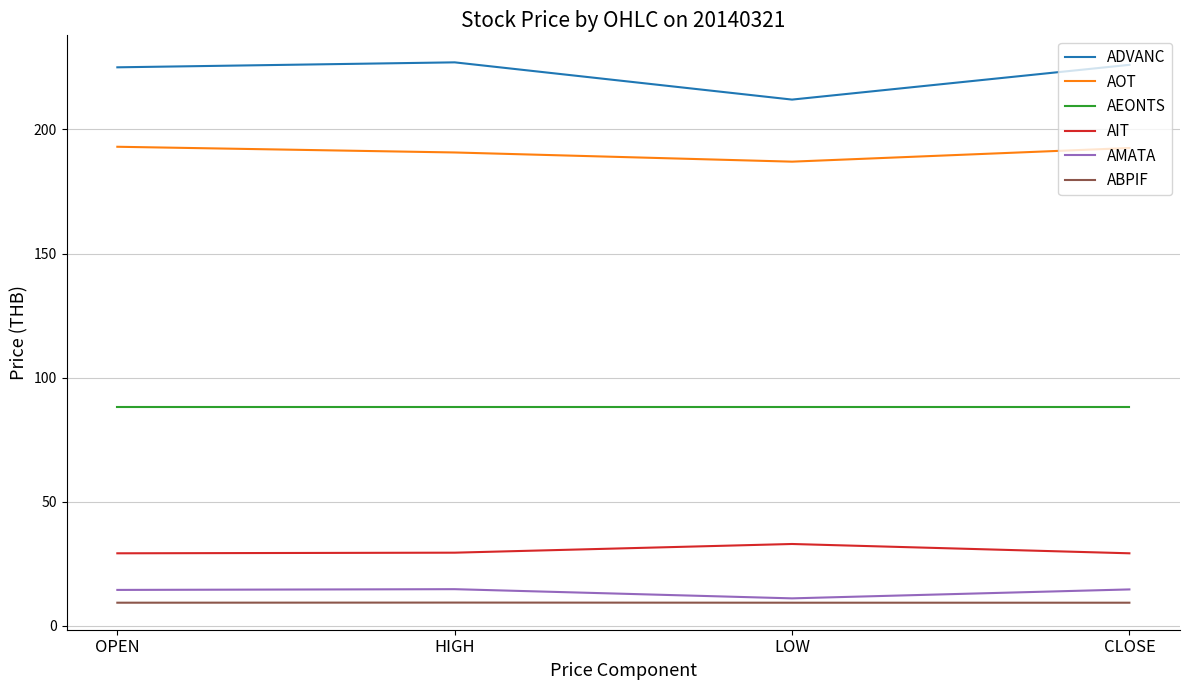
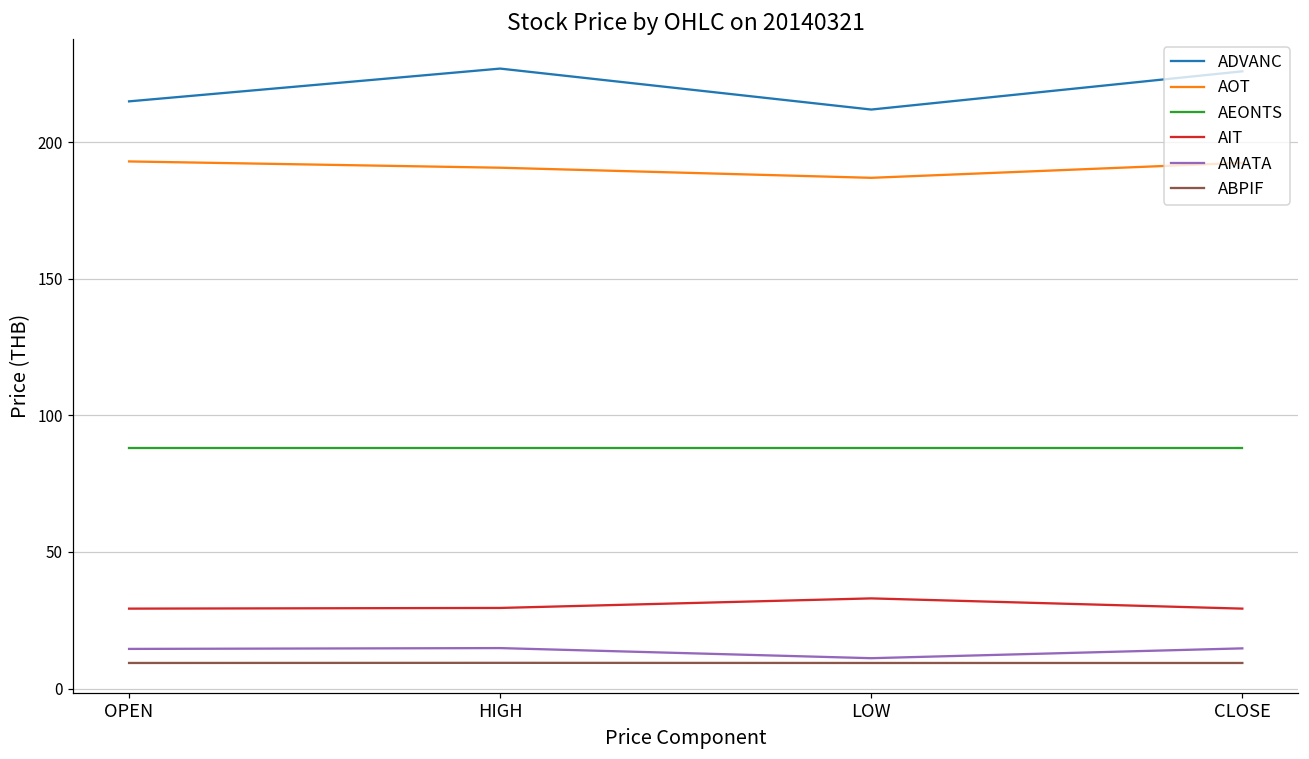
  {
    "ADVANC": {
-     "OPEN": 225,
+     "OPEN": 215,
      "HIGH": 227,
      "LOW": 212
    },
    "AOT": {
      "OPEN": 193,
      "HIGH": 191,
      "LOW": 187
    },
    "AEONTS": {
      "OPEN": 88,
      "HIGH": 88,
      "LOW": 88,
      "CLOSE": 88
    },
    "AIT": {
      "OPEN": 29,
      "HIGH": 30,
      "LOW": 33,
      "CLOSE": 29
    },
    "AMATA": {
      "OPEN": 15,
      "HIGH": 15,
      "LOW": 11,
      "CLOSE": 15
    },
    "ABPIF": {
      "OPEN": 9,
      "HIGH": 9,
      "LOW": 9,
      "CLOSE": 9
    }
  }
